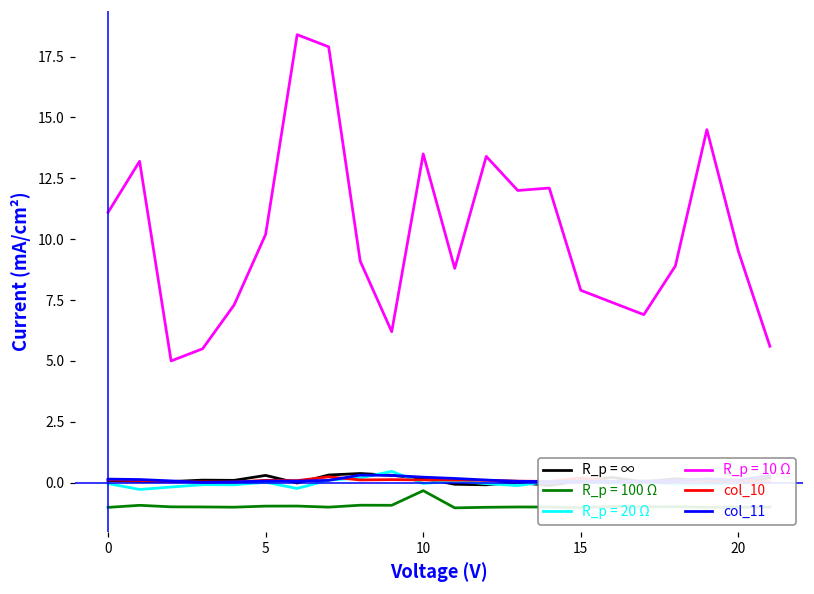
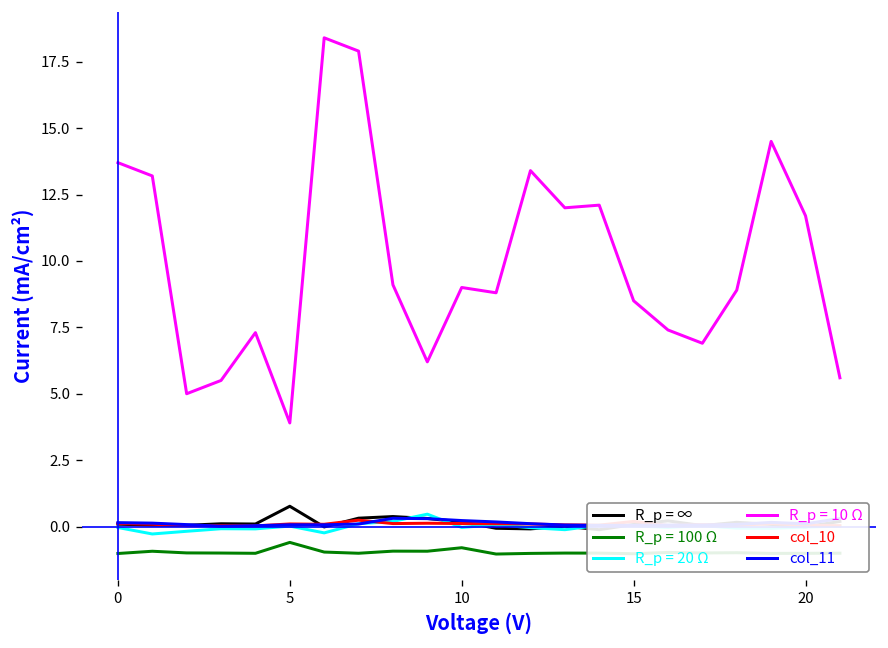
  {
    "R_p = ∞": {
-     "5": 0.3
+     "5": 0.8
    },
    "R_p = 100 Ω": {
      "0": -1.0,
-     "5": -1.0,
-     "10": -0.3
+     "5": -0.6,
+     "10": -0.8
    },
    "R_p = 20 Ω": {
      "0": 0.0,
      "10": 0.0
    },
    "R_p = 10 Ω": {
-     "0": 11.1,
-     "5": 10.2,
-     "10": 13.5,
-     "15": 7.9,
-     "20": 9.5
+     "0": 13.7,
+     "5": 3.9,
+     "10": 9.0,
+     "15": 8.5,
+     "20": 11.7
    }
  }
